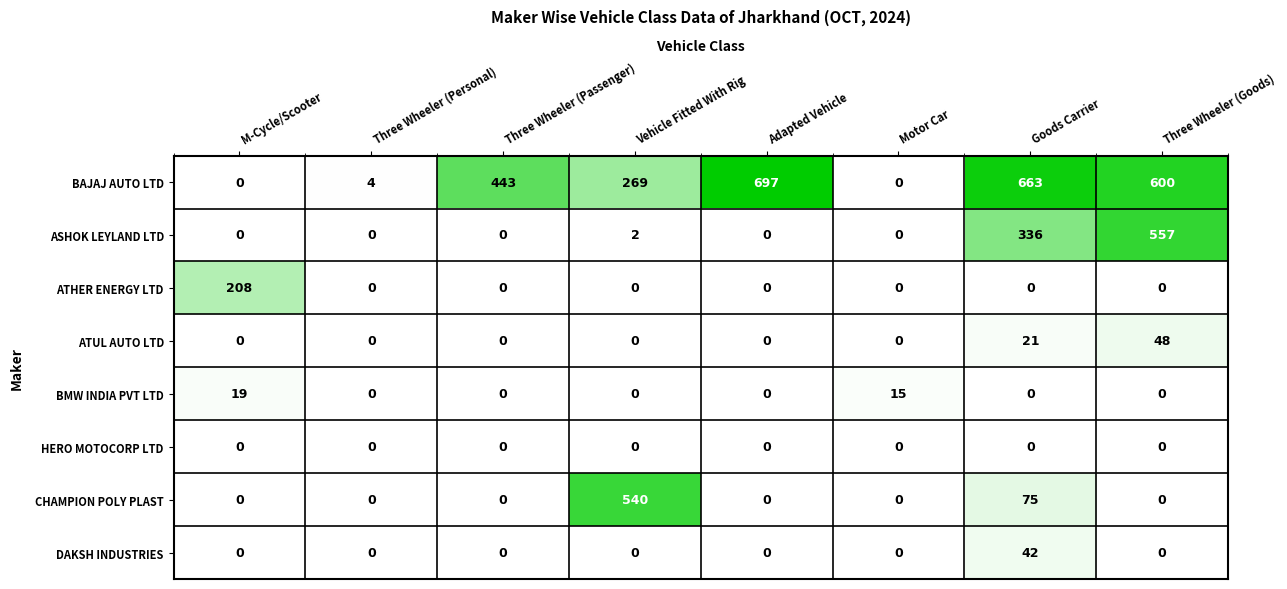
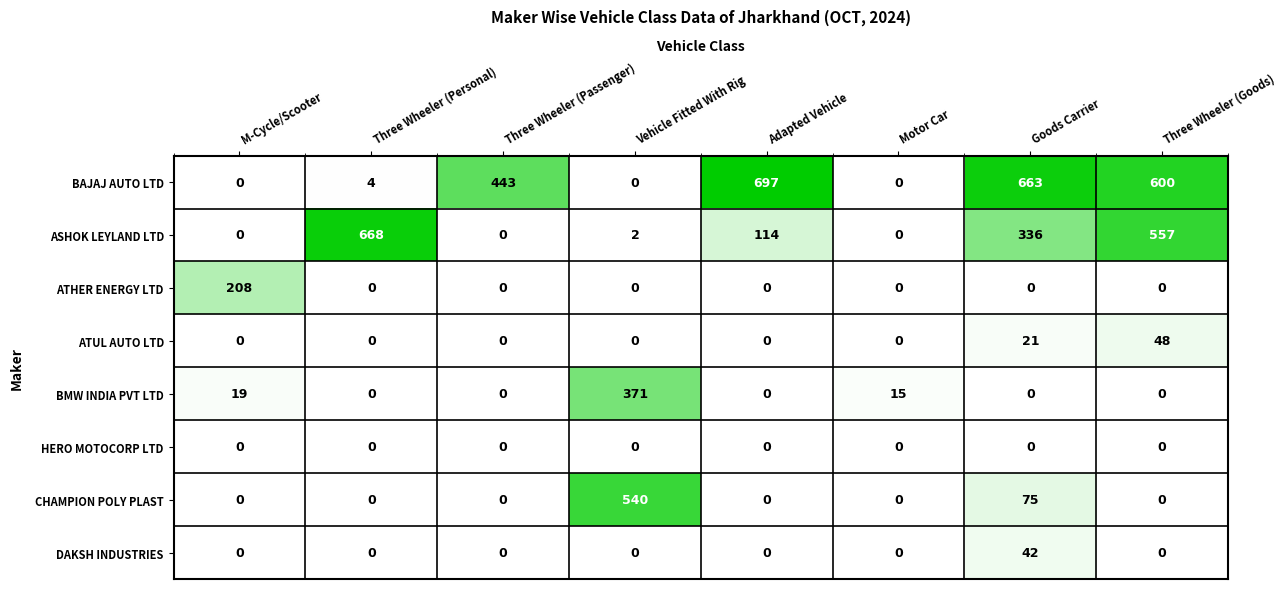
  {
    "BAJAJ AUTO LTD": {
      "M-Cycle/Scooter": 0,
      "Three Wheeler (Personal)": 4,
      "Three Wheeler (Passenger)": 443,
-     "Vehicle Fitted With Rig": 269,
+     "Vehicle Fitted With Rig": 0,
      "Adapted Vehicle": 697,
      "Motor Car": 0,
      "Goods Carrier": 663,
      "Three Wheeler (Goods)": 600
    },
    "ASHOK LEYLAND LTD": {
      "M-Cycle/Scooter": 0,
-     "Three Wheeler (Personal)": 0,
+     "Three Wheeler (Personal)": 668,
      "Three Wheeler (Passenger)": 0,
      "Vehicle Fitted With Rig": 2,
-     "Adapted Vehicle": 0,
+     "Adapted Vehicle": 114,
      "Motor Car": 0,
      "Goods Carrier": 336,
      "Three Wheeler (Goods)": 557
    },
    "ATHER ENERGY LTD": {
      "M-Cycle/Scooter": 208,
      "Three Wheeler (Personal)": 0,
      "Three Wheeler (Passenger)": 0,
      "Vehicle Fitted With Rig": 0,
      "Adapted Vehicle": 0,
      "Motor Car": 0,
      "Goods Carrier": 0,
      "Three Wheeler (Goods)": 0
    },
    "ATUL AUTO LTD": {
      "M-Cycle/Scooter": 0,
      "Three Wheeler (Personal)": 0,
      "Three Wheeler (Passenger)": 0,
      "Vehicle Fitted With Rig": 0,
      "Adapted Vehicle": 0,
      "Motor Car": 0,
      "Goods Carrier": 21,
      "Three Wheeler (Goods)": 48
    },
    "BMW INDIA PVT LTD": {
      "M-Cycle/Scooter": 19,
      "Three Wheeler (Personal)": 0,
      "Three Wheeler (Passenger)": 0,
-     "Vehicle Fitted With Rig": 0,
+     "Vehicle Fitted With Rig": 371,
      "Adapted Vehicle": 0,
      "Motor Car": 15,
      "Goods Carrier": 0,
      "Three Wheeler (Goods)": 0
    },
    "HERO MOTOCORP LTD": {
      "M-Cycle/Scooter": 0,
      "Three Wheeler (Personal)": 0,
      "Three Wheeler (Passenger)": 0,
      "Vehicle Fitted With Rig": 0,
      "Adapted Vehicle": 0,
      "Motor Car": 0,
      "Goods Carrier": 0,
      "Three Wheeler (Goods)": 0
    },
    "CHAMPION POLY PLAST": {
      "M-Cycle/Scooter": 0,
      "Three Wheeler (Personal)": 0,
      "Three Wheeler (Passenger)": 0,
      "Vehicle Fitted With Rig": 540,
      "Adapted Vehicle": 0,
      "Motor Car": 0,
      "Goods Carrier": 75,
      "Three Wheeler (Goods)": 0
    },
    "DAKSH INDUSTRIES": {
      "M-Cycle/Scooter": 0,
      "Three Wheeler (Personal)": 0,
      "Three Wheeler (Passenger)": 0,
      "Vehicle Fitted With Rig": 0,
      "Adapted Vehicle": 0,
      "Motor Car": 0,
      "Goods Carrier": 42,
      "Three Wheeler (Goods)": 0
    }
  }
